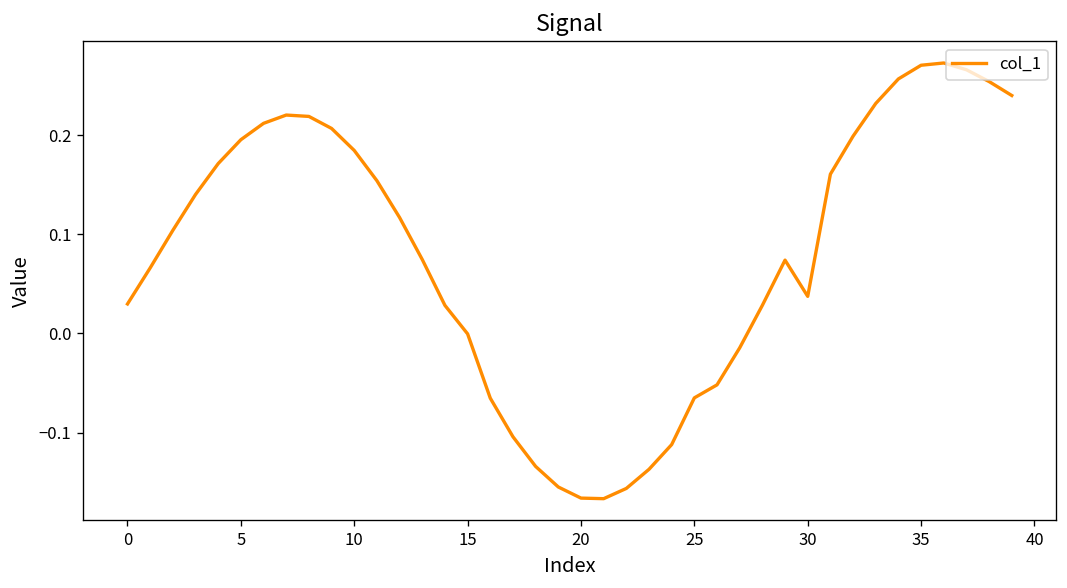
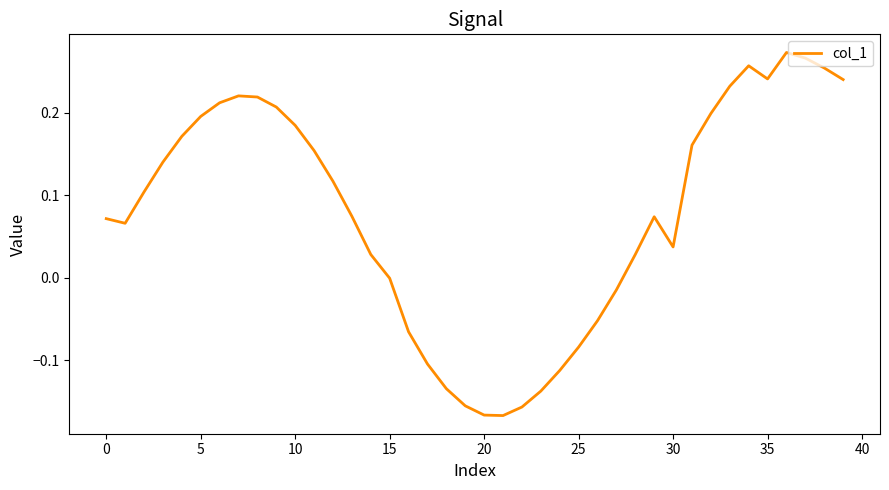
  {
-   "0": 0.03,
+   "0": 0.07,
    "5": 0.20,
    "10": 0.18,
    "15": 0.00,
    "20": -0.17,
-   "25": -0.07,
+   "25": -0.08,
    "30": 0.04,
-   "35": 0.27
+   "35": 0.24
  }
